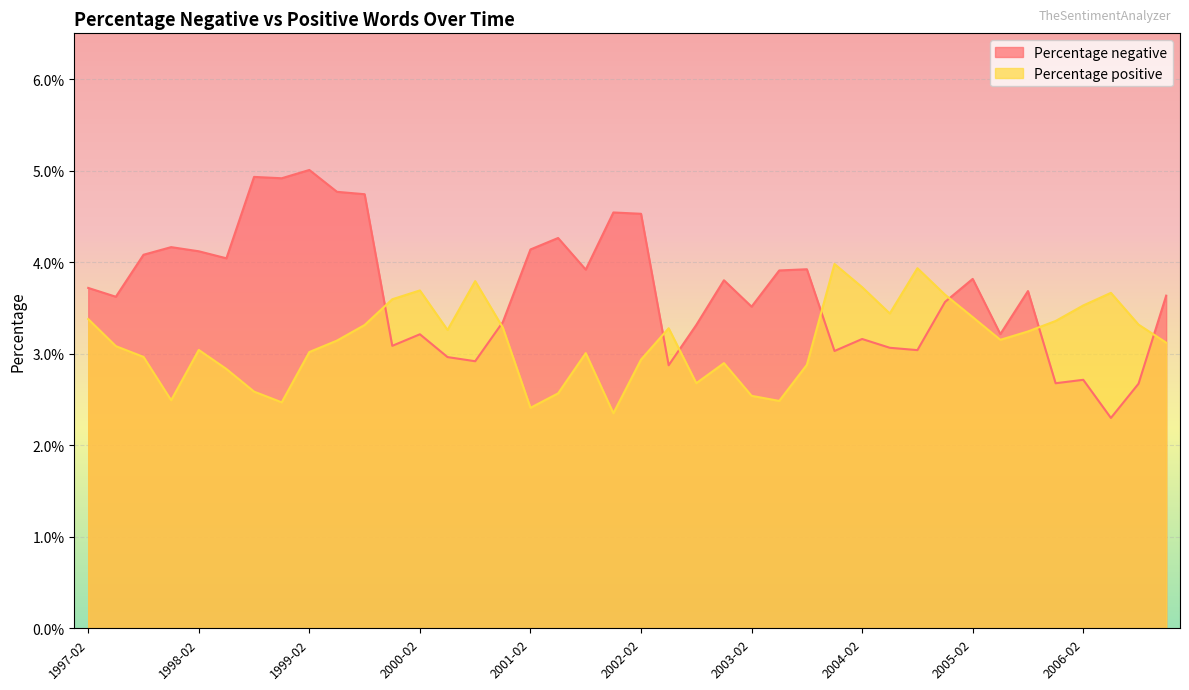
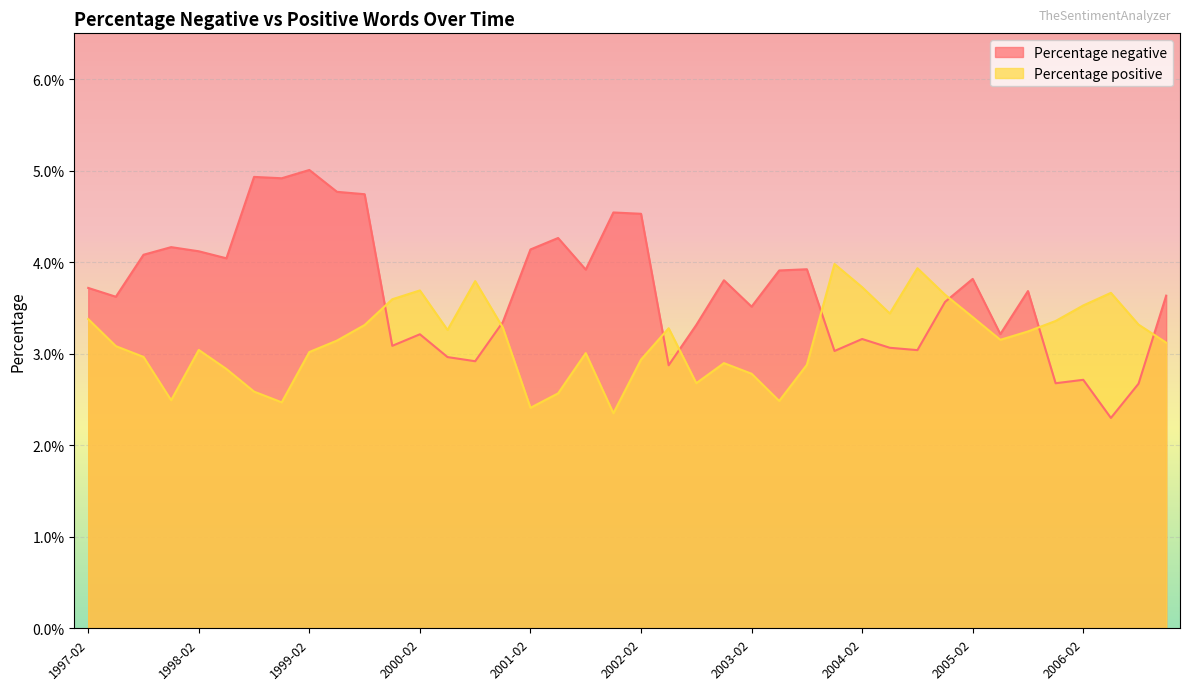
  {
    "Percentage negative": {
      "1997-02": "3.7%",
      "1998-02": "4.1%",
      "1999-02": "5.0%",
      "2000-02": "3.2%",
      "2001-02": "4.1%",
      "2002-02": "4.5%",
      "2003-02": "3.5%",
      "2004-02": "3.2%",
      "2005-02": "3.8%",
      "2006-02": "2.7%"
    },
    "Percentage positive": {
      "1997-02": "3.4%",
      "1998-02": "3.0%",
      "1999-02": "3.0%",
      "2000-02": "3.7%",
      "2001-02": "2.4%",
      "2002-02": "2.9%",
-     "2003-02": "2.5%",
+     "2003-02": "2.8%",
      "2004-02": "3.7%",
      "2005-02": "3.4%",
      "2006-02": "3.5%"
    }
  }
